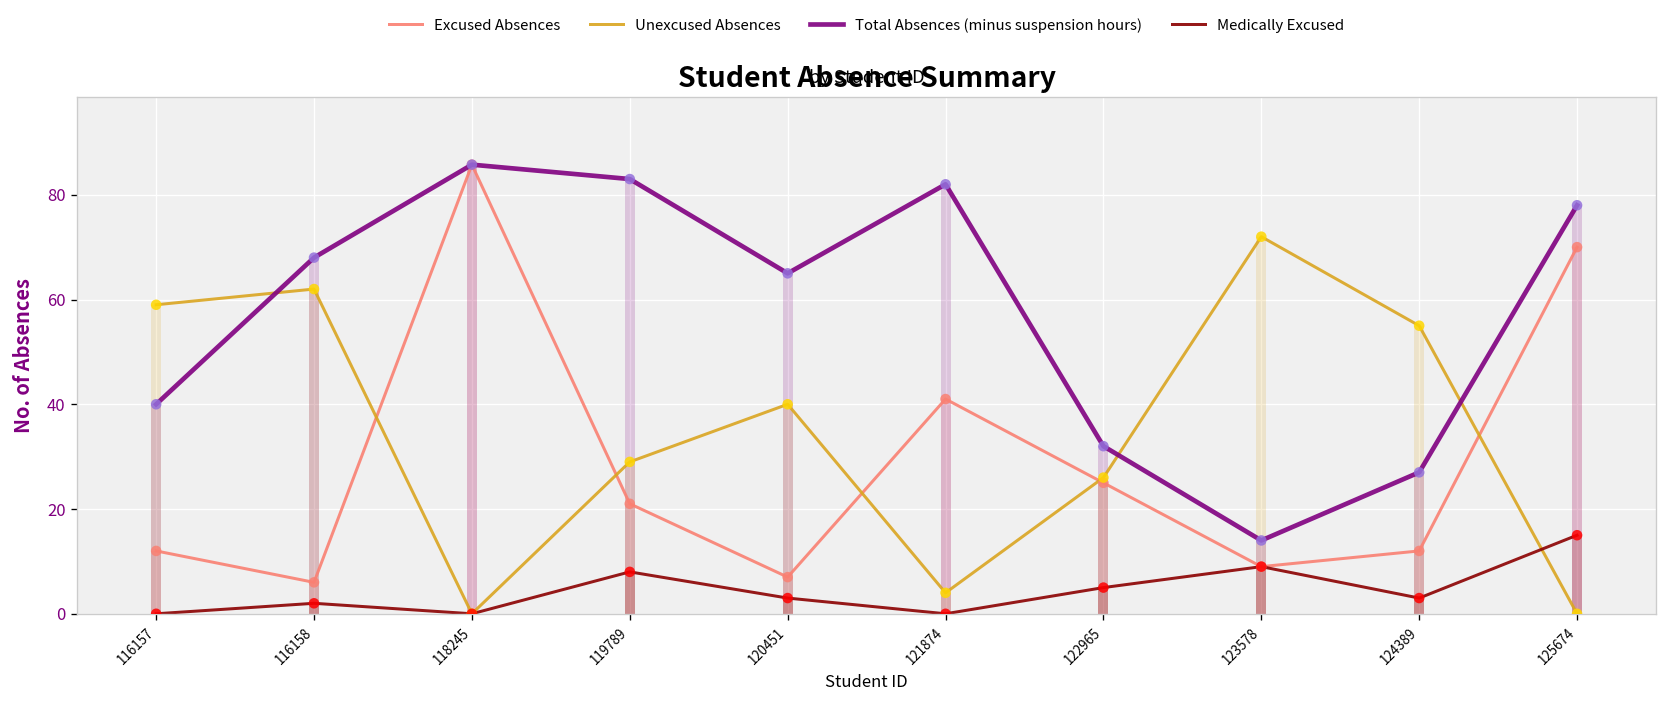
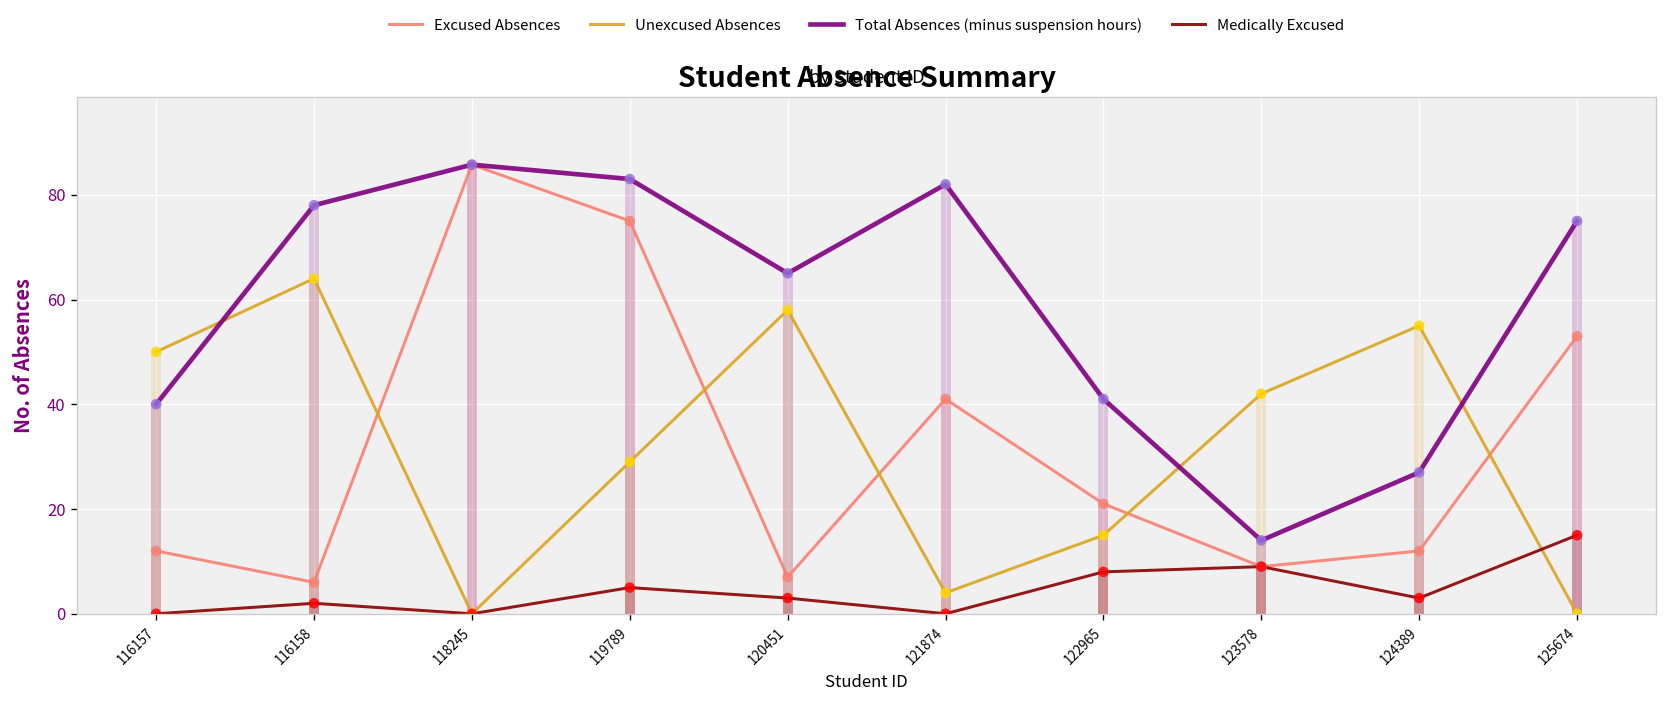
  {
    "Excused Absences": {
      "116157": 12,
      "116158": 6,
-     "119789": 21,
+     "119789": 75,
      "120451": 7,
      "121874": 41,
-     "122965": 25,
+     "122965": 21,
      "124389": 12,
-     "125674": 70
+     "125674": 53
    },
    "Unexcused Absences": {
-     "116157": 59,
-     "116158": 62,
+     "116157": 50,
+     "116158": 64,
      "119789": 29,
-     "120451": 40,
+     "120451": 58,
      "121874": 4,
-     "122965": 26,
-     "123578": 72,
+     "122965": 15,
+     "123578": 42,
      "124389": 55,
      "125674": 0
    },
    "Total Absences (minus suspension hours)": {
      "116157": 40,
-     "116158": 68,
+     "116158": 78,
      "119789": 83,
      "120451": 65,
      "121874": 82,
-     "122965": 32,
+     "122965": 41,
      "123578": 14,
      "124389": 27,
-     "125674": 78
+     "125674": 75
    },
    "Medically Excused": {
      "116157": 0,
      "116158": 2,
-     "119789": 8,
+     "119789": 5,
      "120451": 3,
      "121874": 0,
-     "122965": 5,
+     "122965": 8,
      "124389": 3,
      "125674": 15
    }
  }
